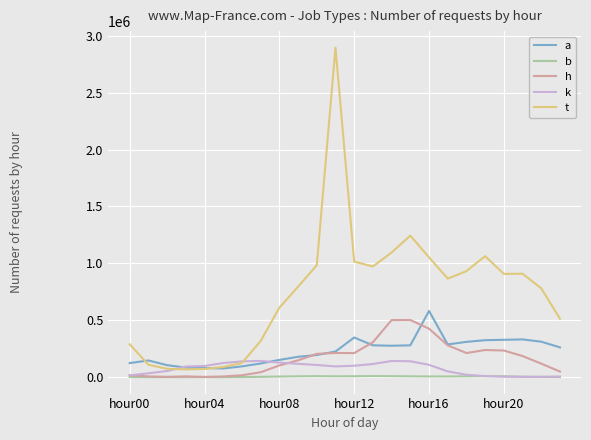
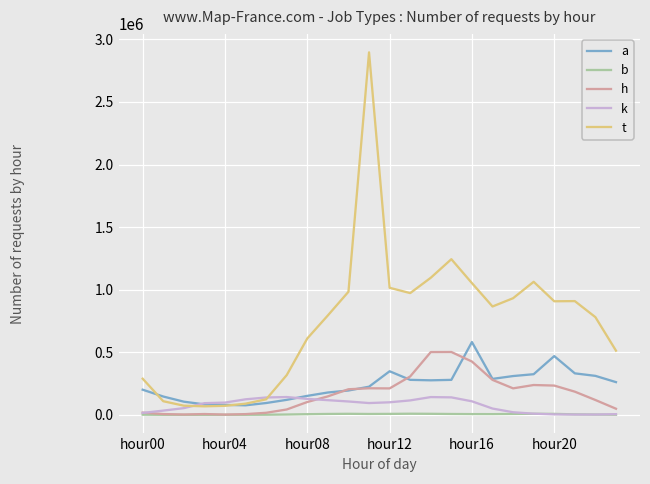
  {
    "a": {
-     "hour00": 120000,
+     "hour00": 200000,
      "hour08": 150000,
      "hour12": 350000,
      "hour16": 580000,
-     "hour20": 330000
+     "hour20": 470000
    }
  }
